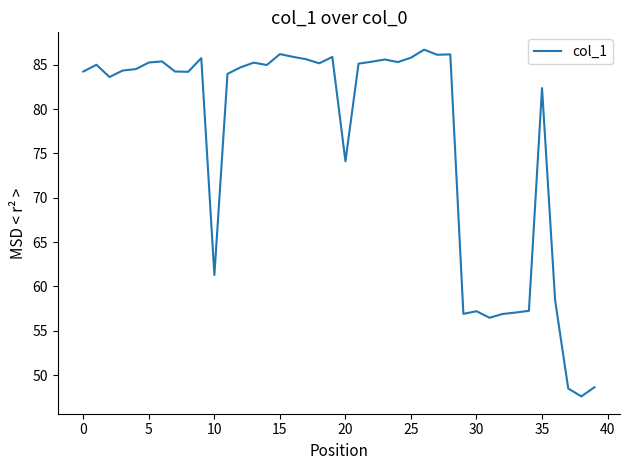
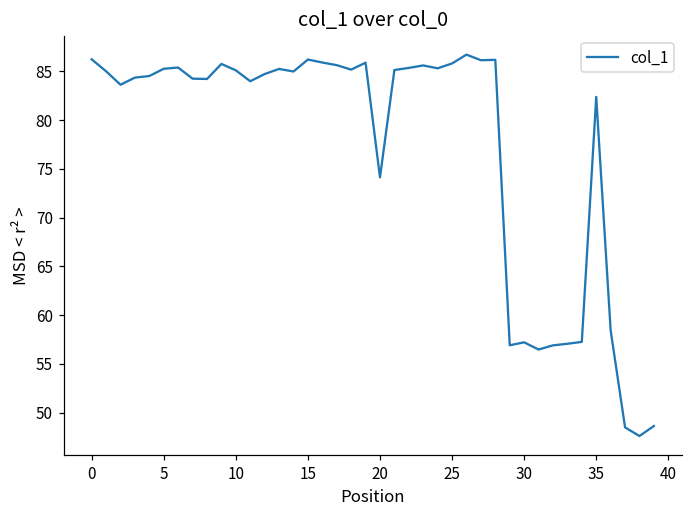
  {
-   "0": 84,
+   "0": 86,
    "5": 85,
-   "10": 61,
+   "10": 85,
    "15": 86,
    "20": 74,
    "25": 86,
    "30": 57,
    "35": 82
  }
